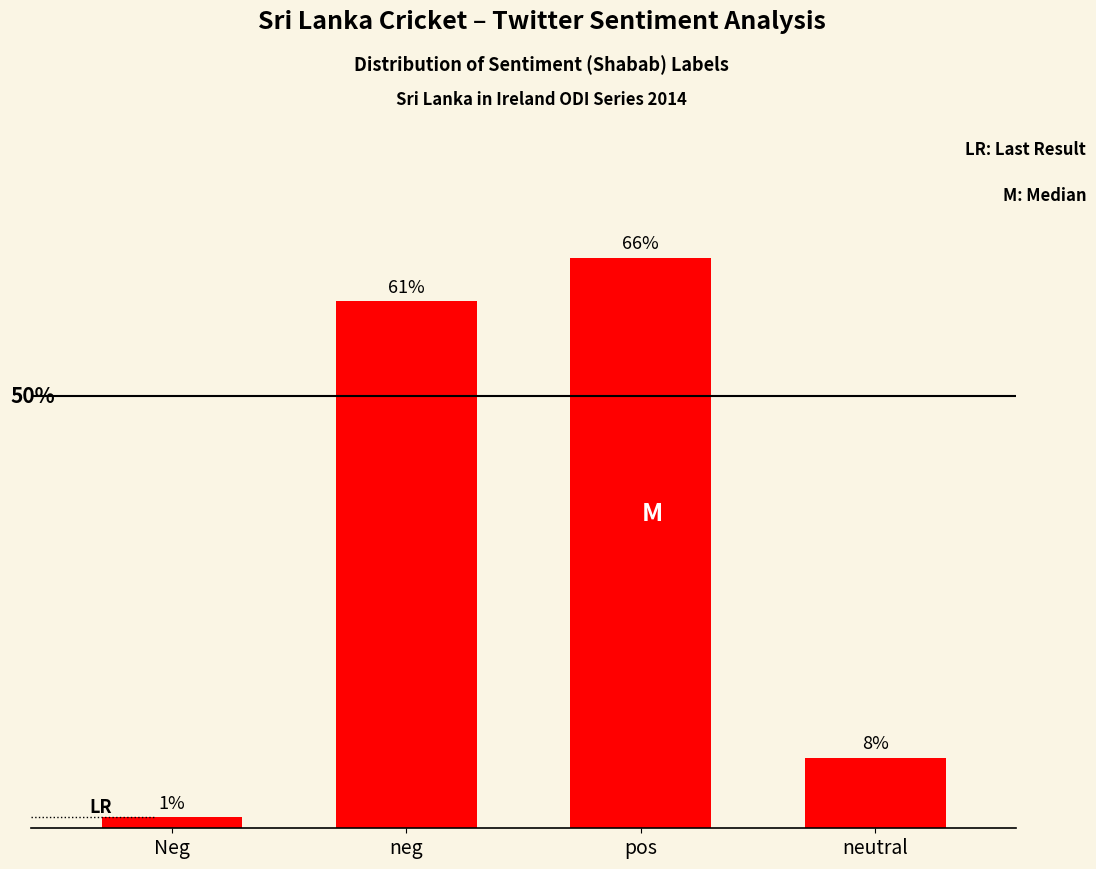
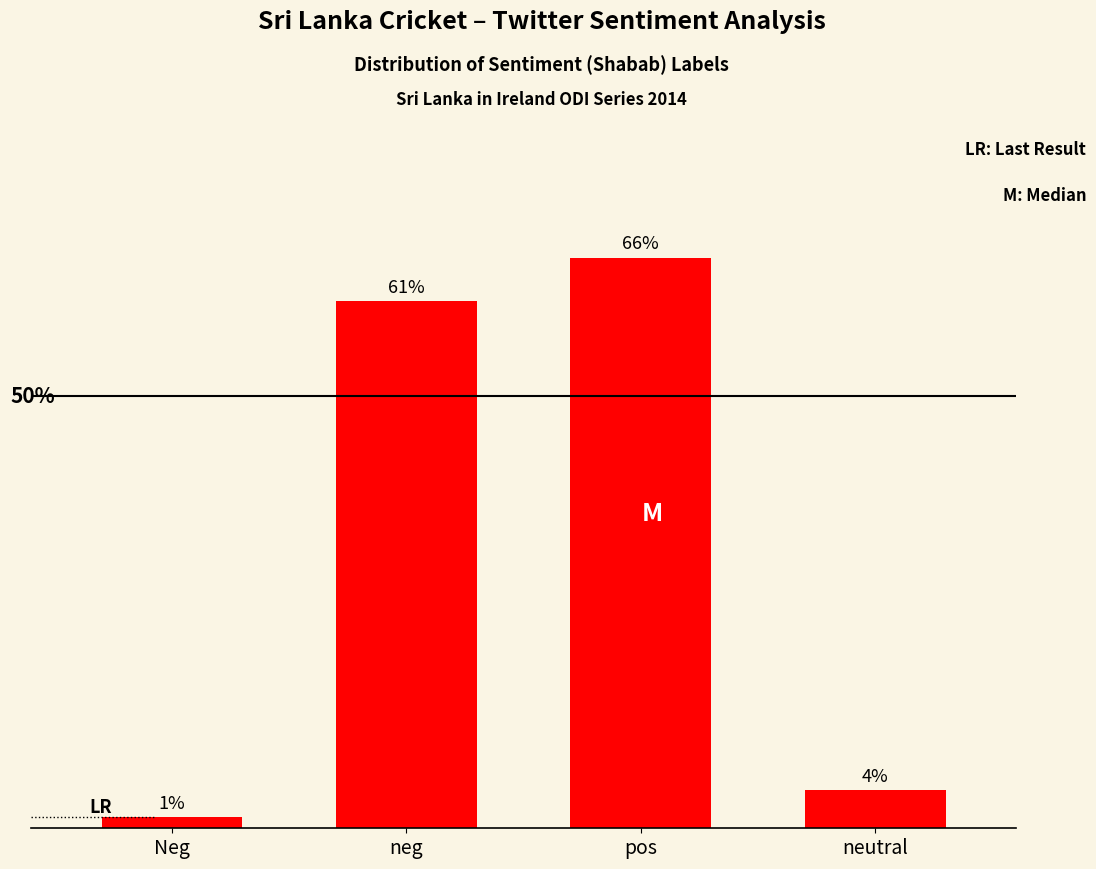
  {
    "Neg": "1%",
    "neg": "61%",
    "pos": "66%",
-   "neutral": "8%"
+   "neutral": "4%"
  }
